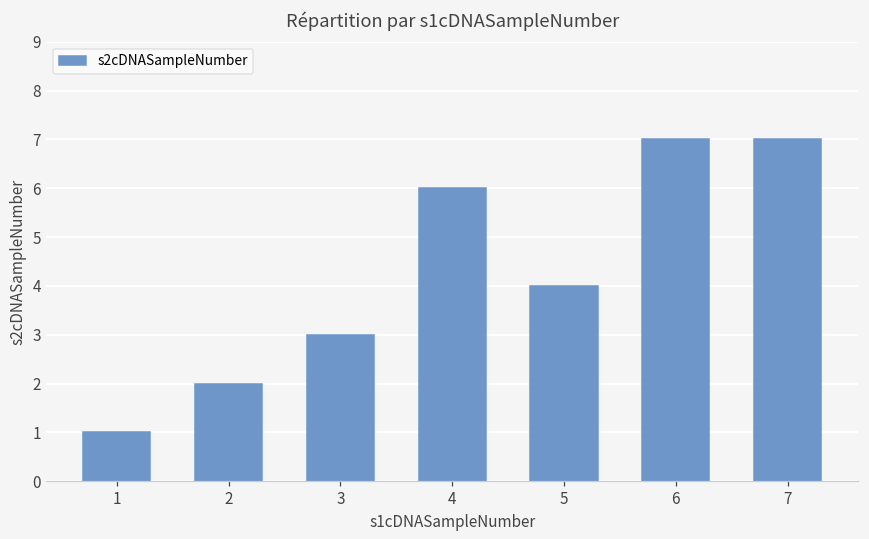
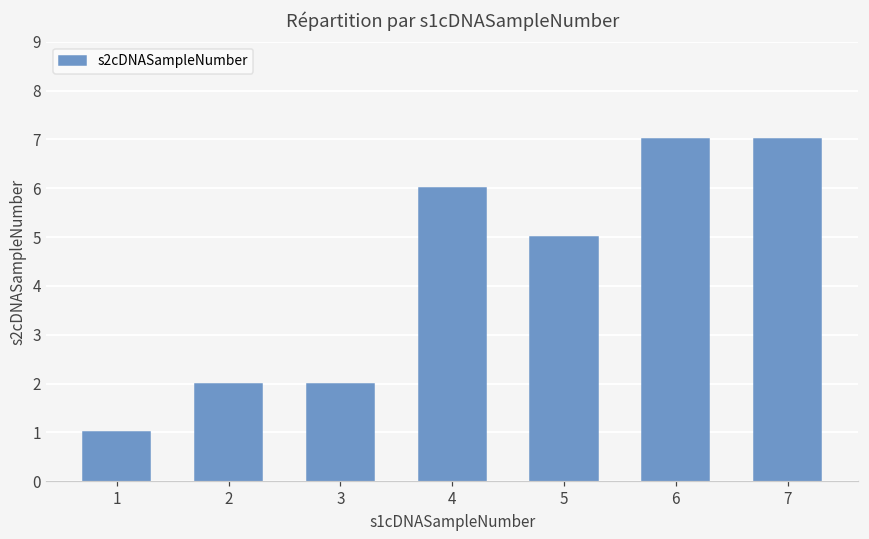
  {
    "1": 1,
    "2": 2,
-   "3": 3,
+   "3": 2,
    "4": 6,
-   "5": 4,
+   "5": 5,
    "6": 7,
    "7": 7
  }
